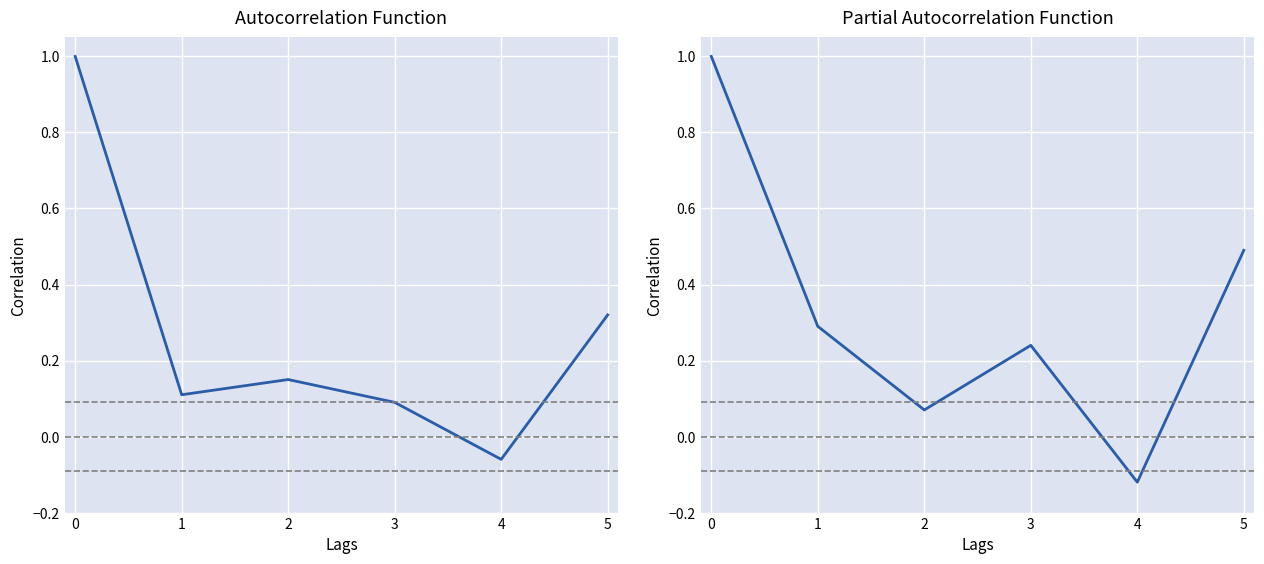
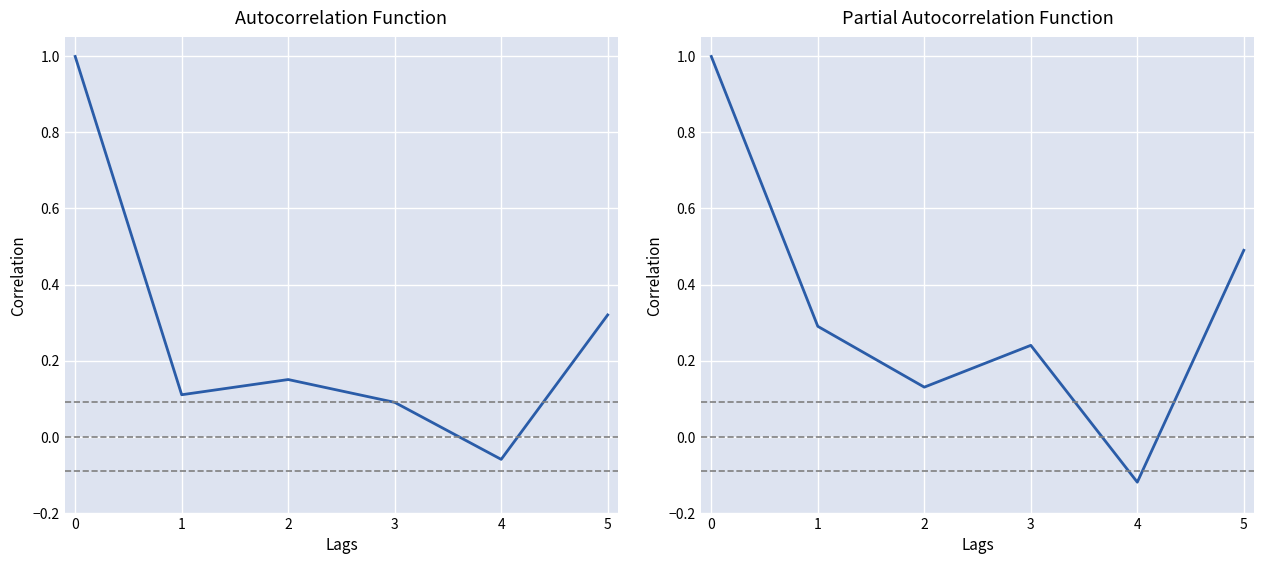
  {
    "Autocorrelation Function": {
      "0": 1.00,
      "1": 0.11,
      "2": 0.15,
      "3": 0.09,
      "4": -0.06,
      "5": 0.32
    },
    "Partial Autocorrelation Function": {
      "0": 1.00,
      "1": 0.29,
-     "2": 0.07,
+     "2": 0.13,
      "3": 0.24,
      "4": -0.12,
      "5": 0.49
    }
  }
